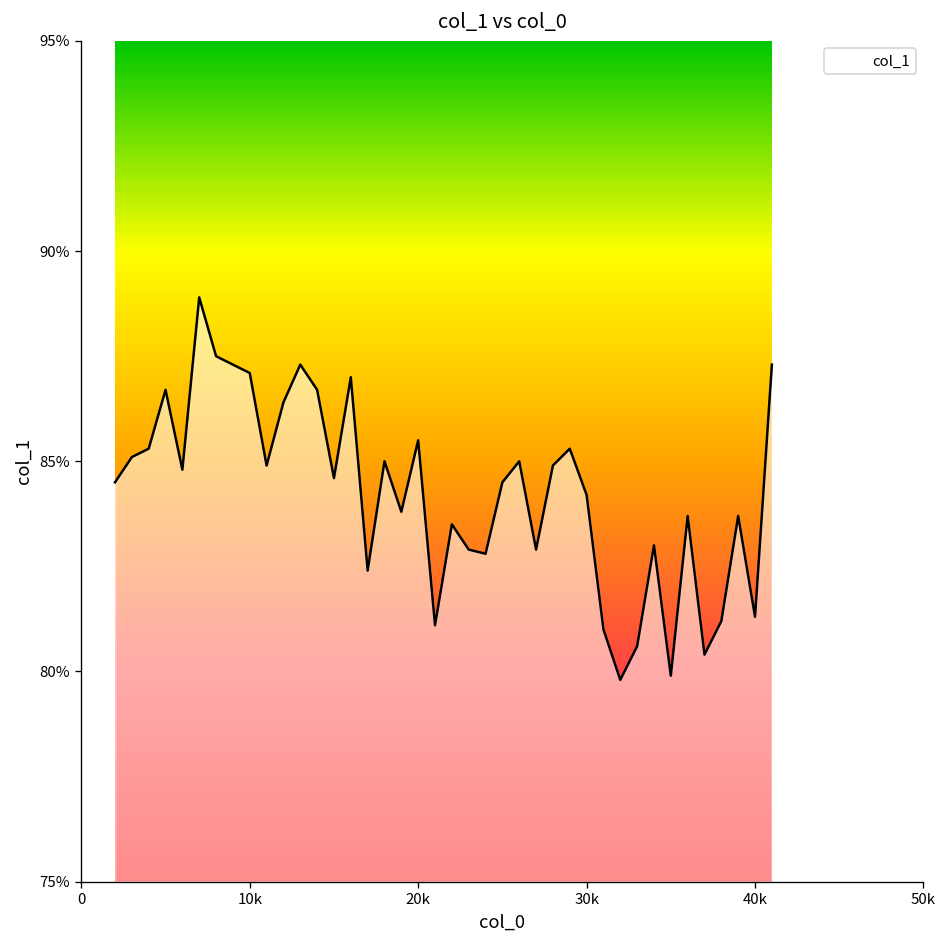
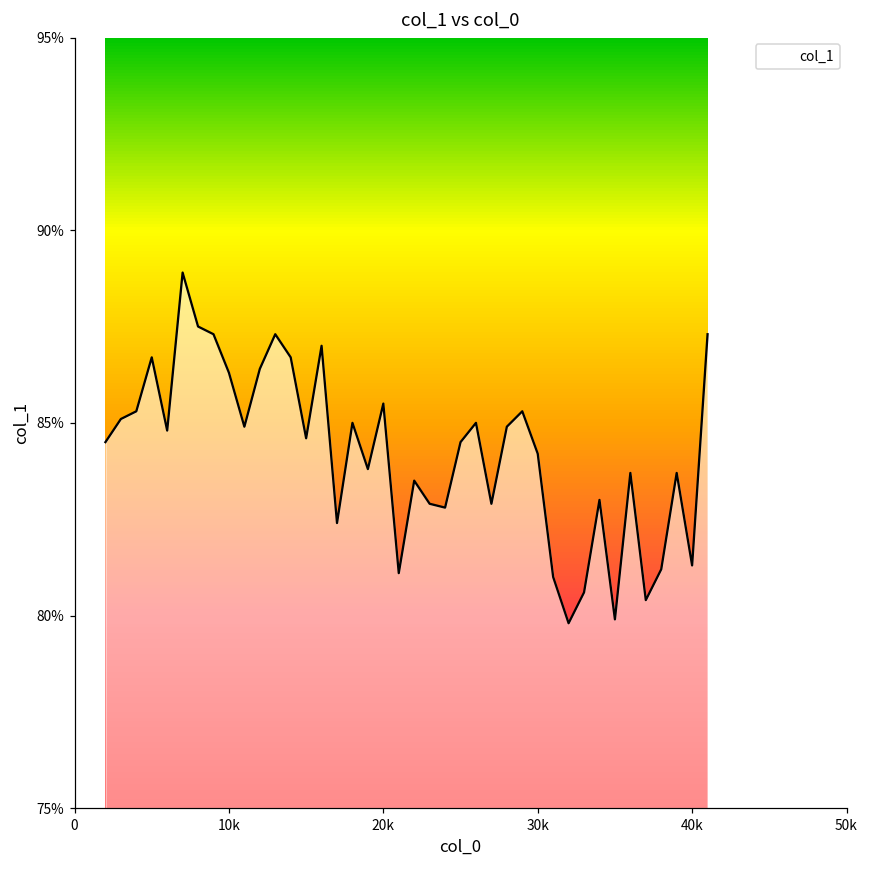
  {
-   "10k": "87.1%",
+   "10k": "86.3%",
    "20k": "85.5%",
    "30k": "84.2%",
    "40k": "81.3%"
  }
